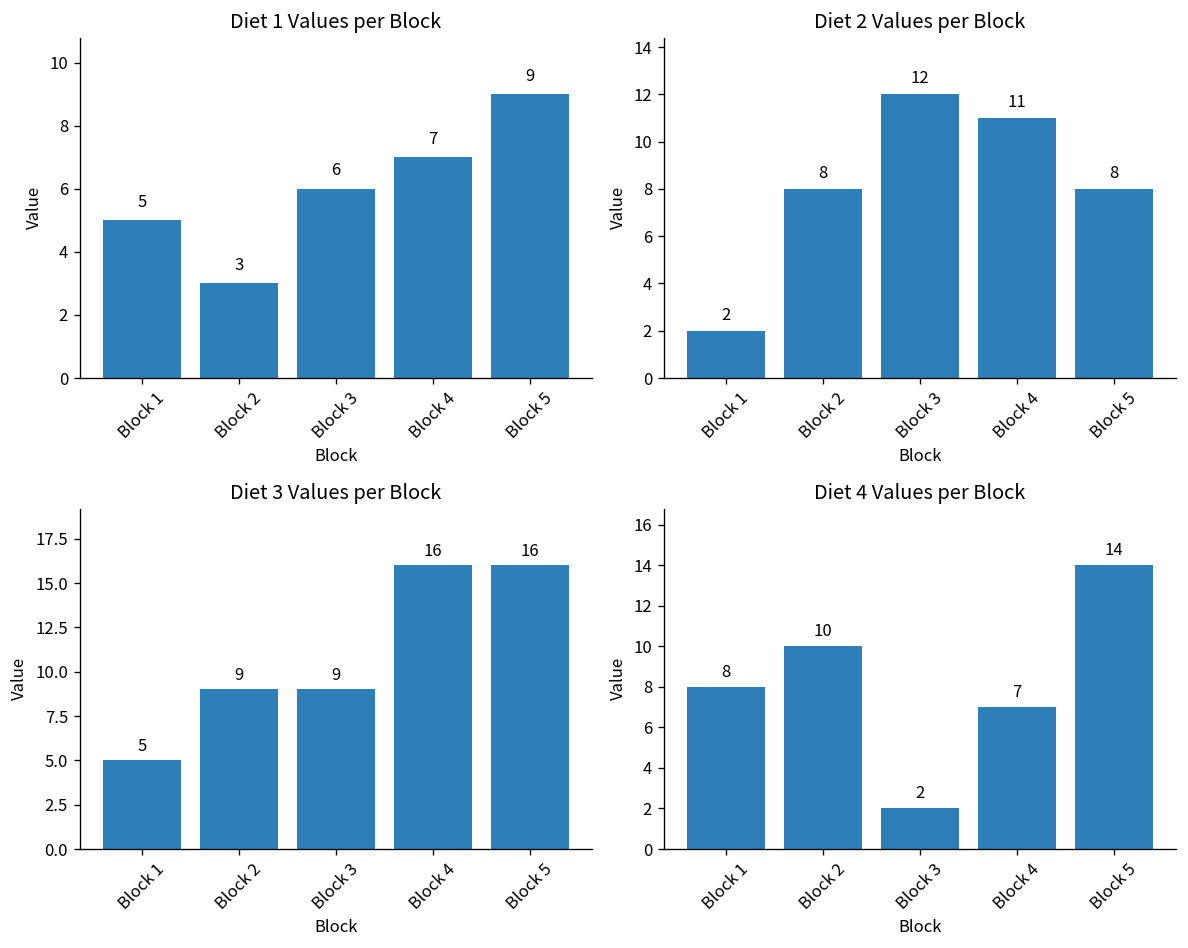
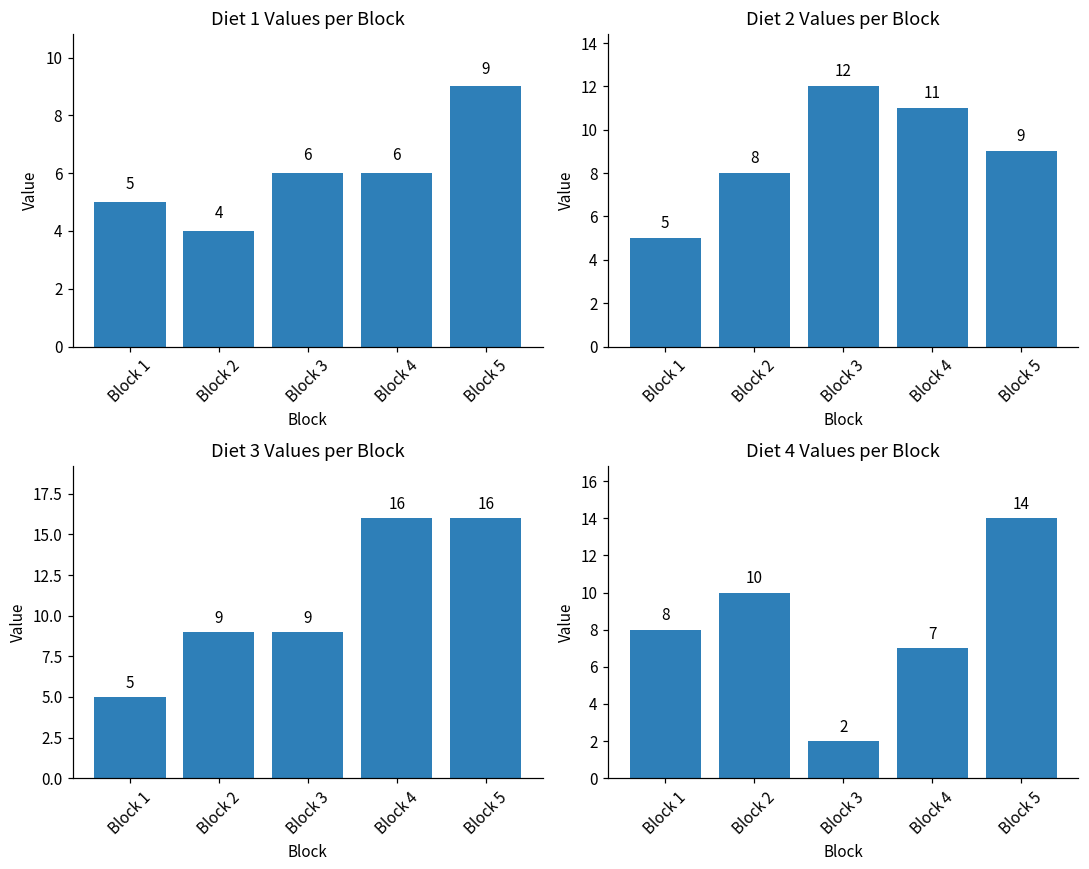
  {
    "Diet 1 Values per Block": {
      "Block 1": 5,
-     "Block 2": 3,
+     "Block 2": 4,
      "Block 3": 6,
-     "Block 4": 7,
+     "Block 4": 6,
      "Block 5": 9
    },
    "Diet 2 Values per Block": {
-     "Block 1": 2,
+     "Block 1": 5,
      "Block 2": 8,
      "Block 3": 12,
      "Block 4": 11,
-     "Block 5": 8
+     "Block 5": 9
    },
    "Diet 3 Values per Block": {
      "Block 1": 5,
      "Block 2": 9,
      "Block 3": 9,
      "Block 4": 16,
      "Block 5": 16
    },
    "Diet 4 Values per Block": {
      "Block 1": 8,
      "Block 2": 10,
      "Block 3": 2,
      "Block 4": 7,
      "Block 5": 14
    }
  }
